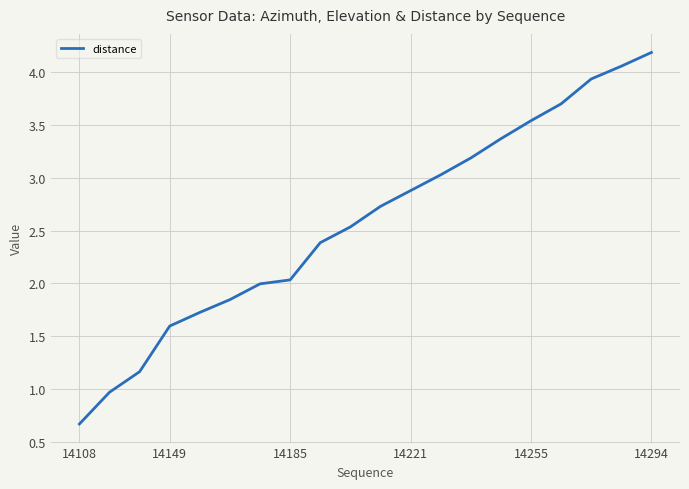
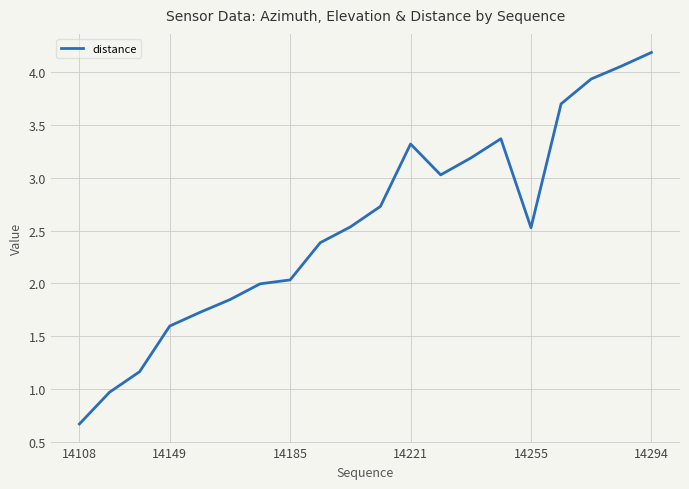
  {
    "14108": 0.67,
    "14149": 1.60,
    "14185": 2.03,
-   "14221": 2.88,
-   "14255": 3.54,
+   "14221": 3.32,
+   "14255": 2.53,
    "14294": 4.19
  }
